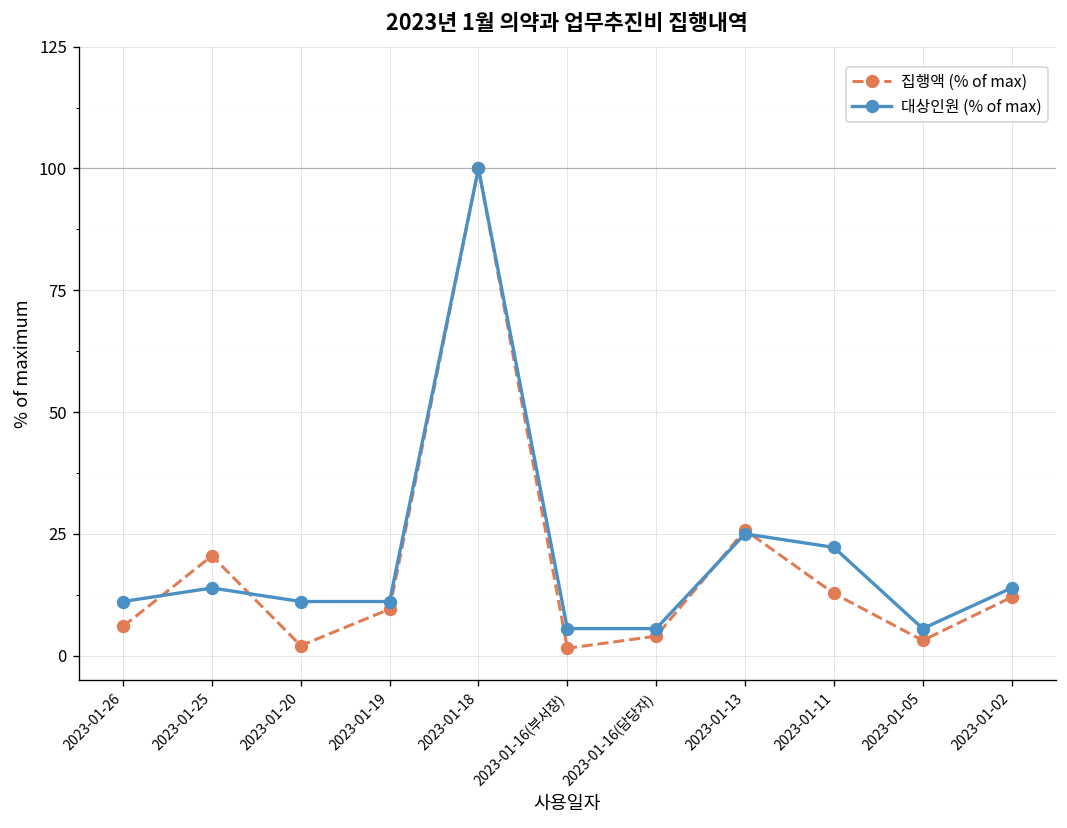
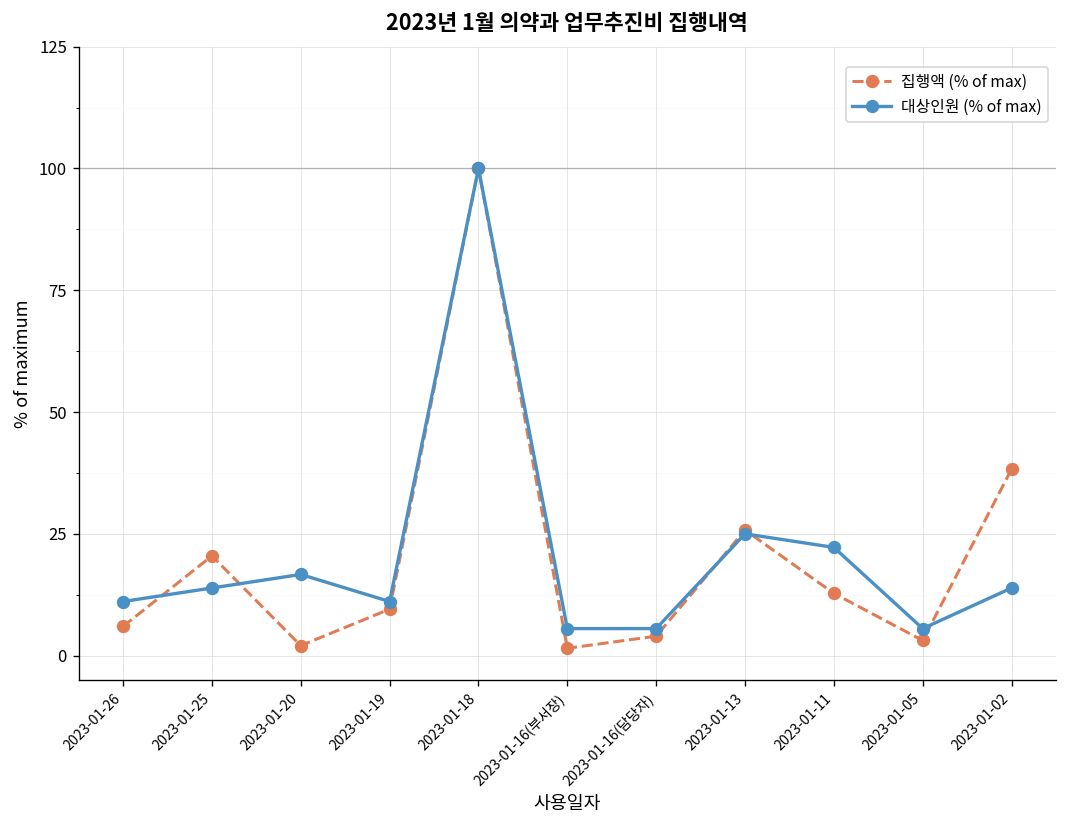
  {
    "집행액 (% of max)": {
      "2023-01-26": 6,
      "2023-01-25": 20,
      "2023-01-20": 2,
      "2023-01-19": 10,
      "2023-01-16(부서장)": 2,
      "2023-01-16(담당자)": 4,
      "2023-01-13": 26,
      "2023-01-11": 13,
      "2023-01-05": 3,
-     "2023-01-02": 12
+     "2023-01-02": 38
    },
    "대상인원 (% of max)": {
      "2023-01-26": 11,
      "2023-01-25": 14,
-     "2023-01-20": 11,
+     "2023-01-20": 17,
      "2023-01-19": 11,
      "2023-01-16(부서장)": 6,
      "2023-01-16(담당자)": 6,
      "2023-01-13": 25,
      "2023-01-11": 22,
      "2023-01-05": 6,
      "2023-01-02": 14
    }
  }
